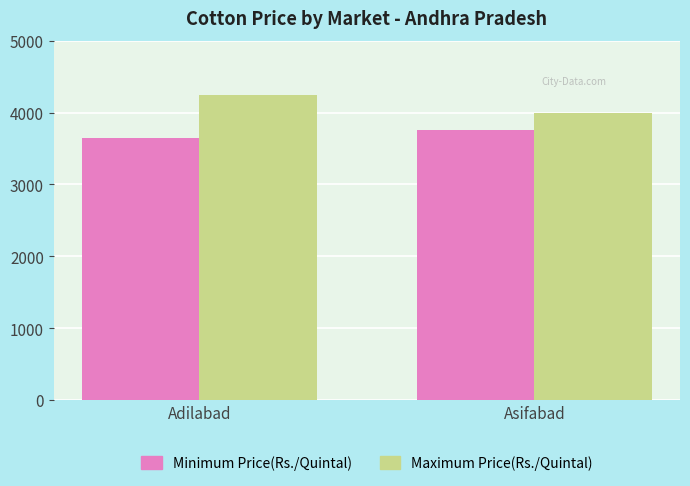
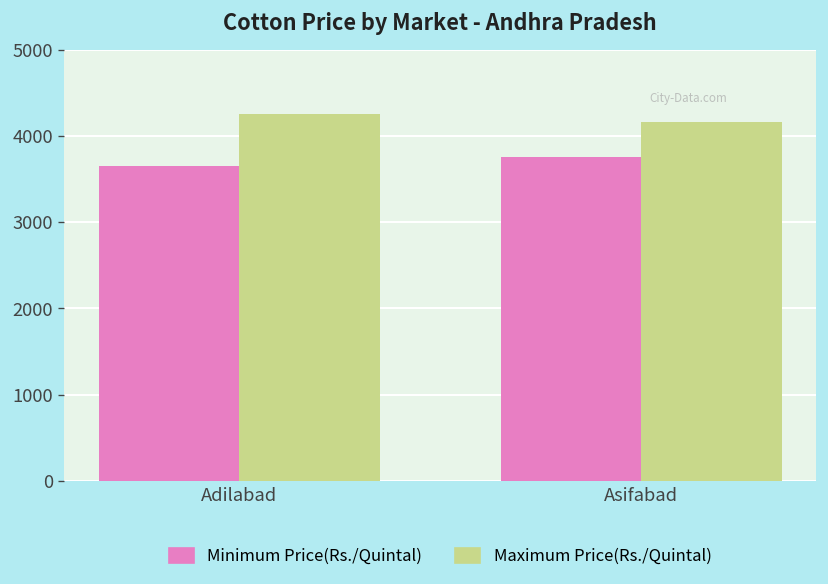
  {
    "Minimum Price(Rs./Quintal)": {
      "Adilabad": 3700,
      "Asifabad": 3800
    },
    "Maximum Price(Rs./Quintal)": {
      "Adilabad": 4300,
-     "Asifabad": 4000
+     "Asifabad": 4200
    }
  }
